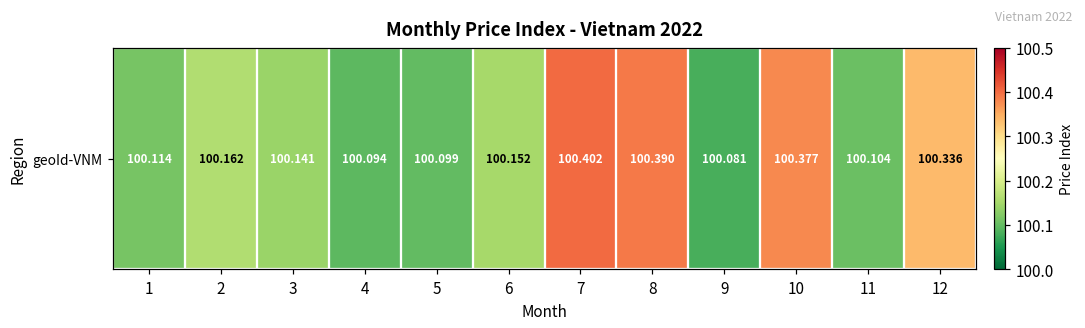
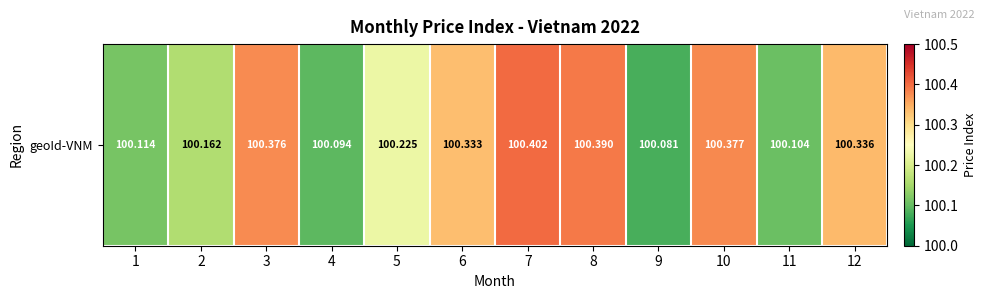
  {
    "geoId-VNM": {
      "1": 100.114,
      "2": 100.162,
-     "3": 100.141,
+     "3": 100.376,
      "4": 100.094,
-     "5": 100.099,
-     "6": 100.152,
+     "5": 100.225,
+     "6": 100.333,
      "7": 100.402,
      "8": 100.390,
      "9": 100.081,
      "10": 100.377,
      "11": 100.104,
      "12": 100.336
    }
  }
